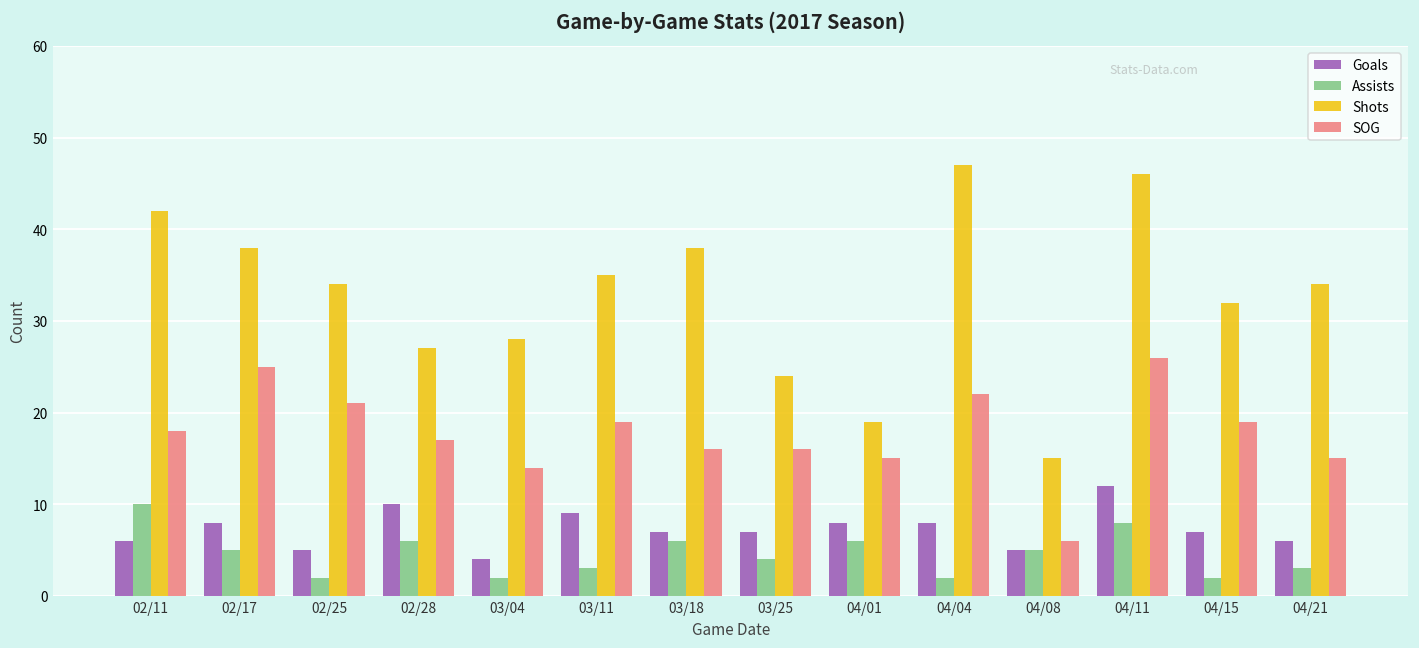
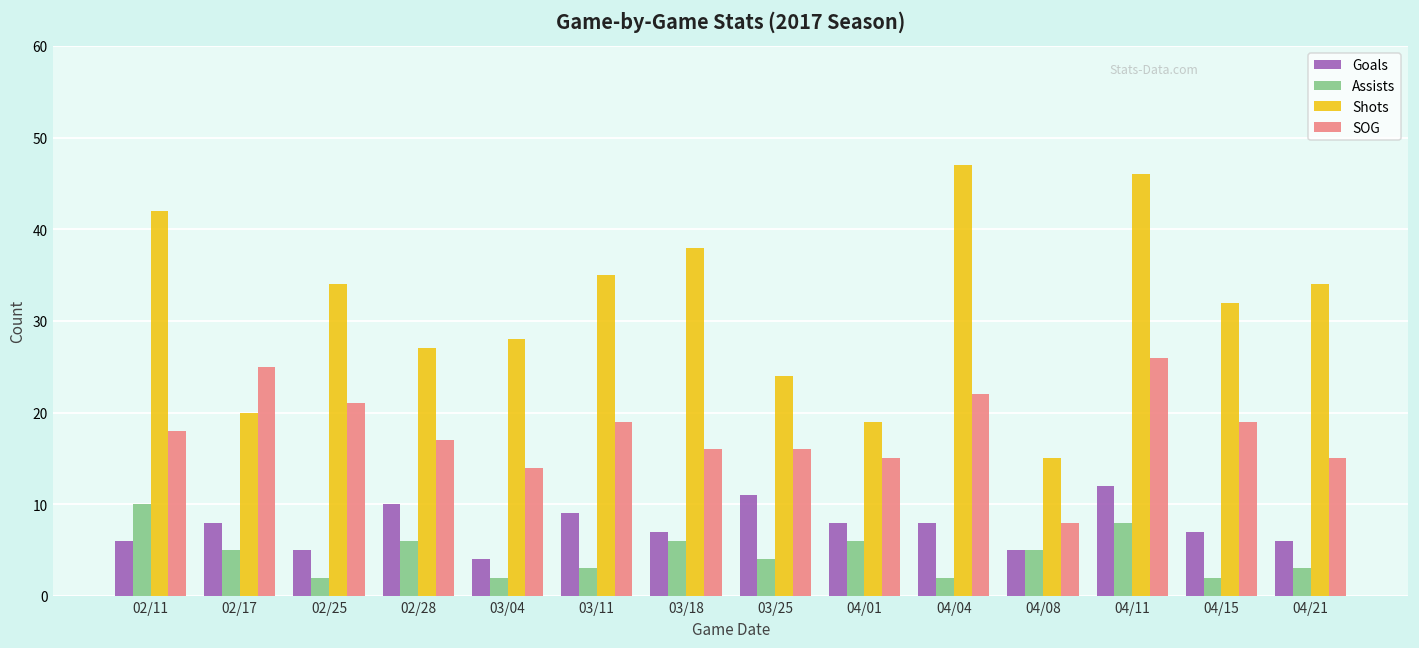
  {
    "Goals": {
      "02/11": 6,
      "02/17": 8,
      "02/25": 5,
      "02/28": 10,
      "03/04": 4,
      "03/11": 9,
      "03/18": 7,
-     "03/25": 7,
+     "03/25": 11,
      "04/01": 8,
      "04/04": 8,
      "04/08": 5,
      "04/11": 12,
      "04/15": 7,
      "04/21": 6
    },
    "Assists": {
      "02/11": 10,
      "02/17": 5,
      "02/25": 2,
      "02/28": 6,
      "03/04": 2,
      "03/11": 3,
      "03/18": 6,
      "03/25": 4,
      "04/01": 6,
      "04/04": 2,
      "04/08": 5,
      "04/11": 8,
      "04/15": 2,
      "04/21": 3
    },
    "Shots": {
      "02/11": 42,
-     "02/17": 38,
+     "02/17": 20,
      "02/25": 34,
      "02/28": 27,
      "03/04": 28,
      "03/11": 35,
      "03/18": 38,
      "03/25": 24,
      "04/01": 19,
      "04/04": 47,
      "04/08": 15,
      "04/11": 46,
      "04/15": 32,
      "04/21": 34
    },
    "SOG": {
      "02/11": 18,
      "02/17": 25,
      "02/25": 21,
      "02/28": 17,
      "03/04": 14,
      "03/11": 19,
      "03/18": 16,
      "03/25": 16,
      "04/01": 15,
      "04/04": 22,
-     "04/08": 6,
+     "04/08": 8,
      "04/11": 26,
      "04/15": 19,
      "04/21": 15
    }
  }
